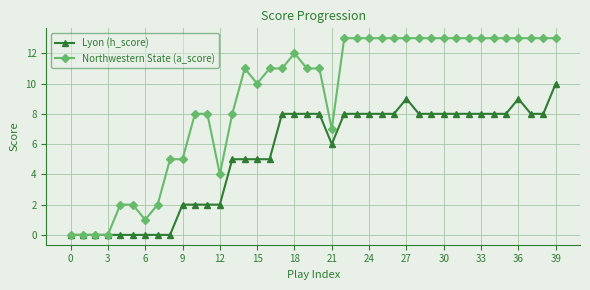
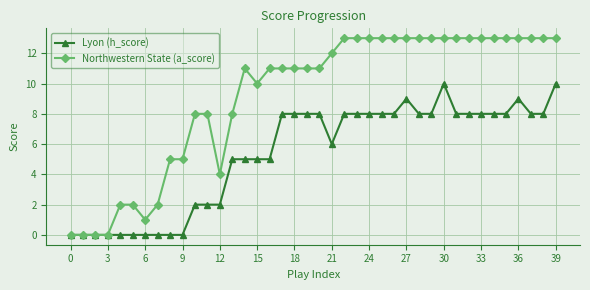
  {
    "Lyon (h_score)": {
      "6": 0,
-     "9": 2,
+     "9": 0,
      "12": 2,
      "15": 5,
      "18": 8,
      "21": 6,
      "24": 8,
      "27": 9,
-     "30": 8,
+     "30": 10,
      "33": 8,
      "36": 9,
      "39": 10
    },
    "Northwestern State (a_score)": {
      "6": 1,
      "9": 5,
      "12": 4,
      "15": 10,
-     "18": 12,
-     "21": 7,
+     "18": 11,
+     "21": 12,
      "24": 13,
      "27": 13,
      "30": 13,
      "33": 13,
      "36": 13,
      "39": 13
    }
  }
